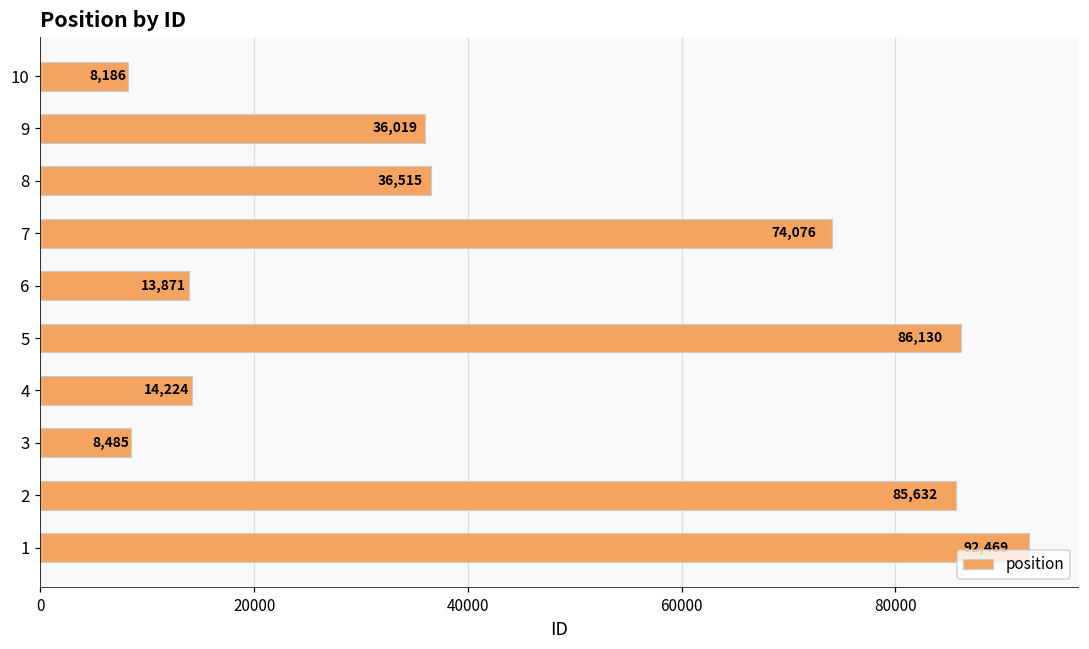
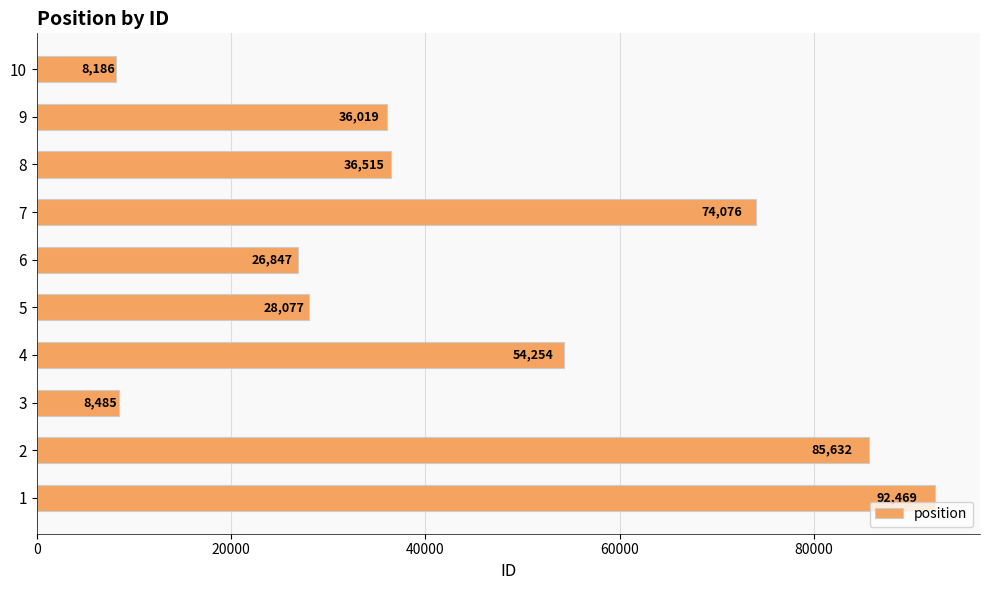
  {
    "10": "8,186",
    "9": "36,019",
    "8": "36,515",
    "7": "74,076",
-   "6": "13,871",
-   "5": "86,130",
-   "4": "14,224",
+   "6": "26,847",
+   "5": "28,077",
+   "4": "54,254",
    "3": "8,485",
    "2": "85,632"
  }
